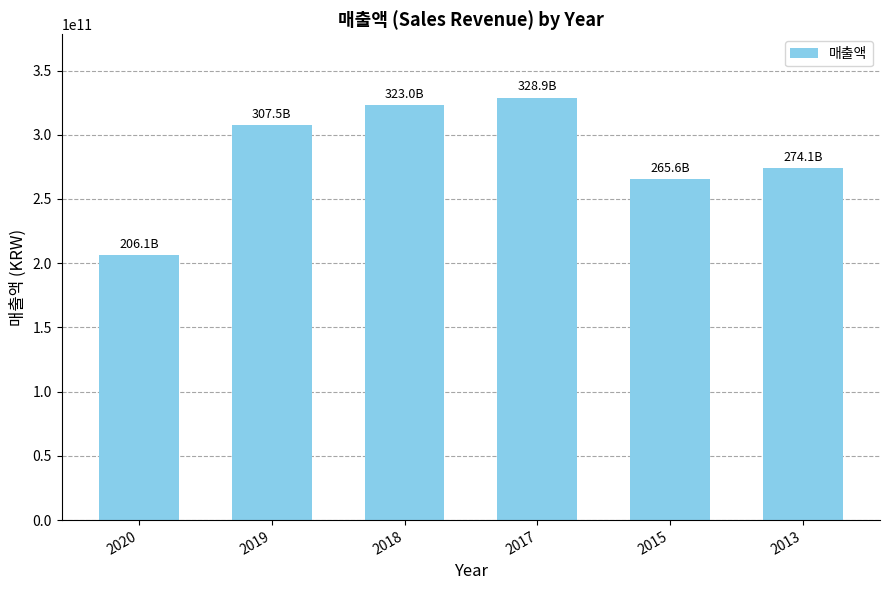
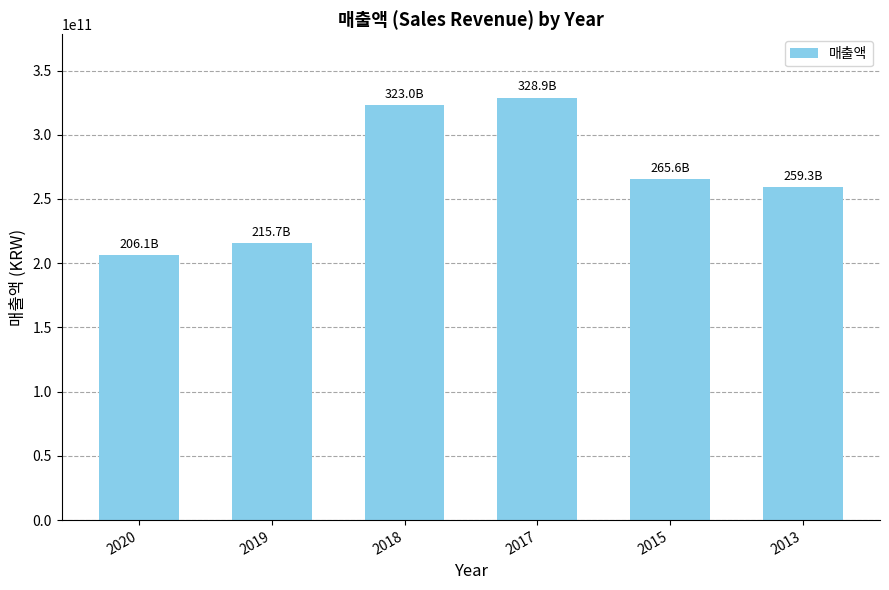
  {
    "2020": "206.1B",
-   "2019": "307.5B",
+   "2019": "215.7B",
    "2018": "323.0B",
    "2017": "328.9B",
    "2015": "265.6B",
-   "2013": "274.1B"
+   "2013": "259.3B"
  }
